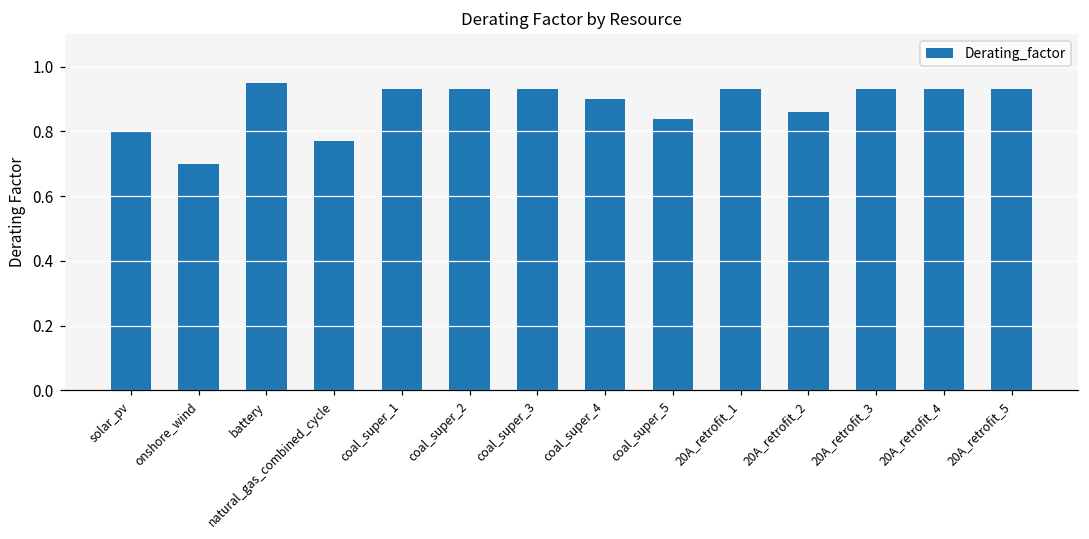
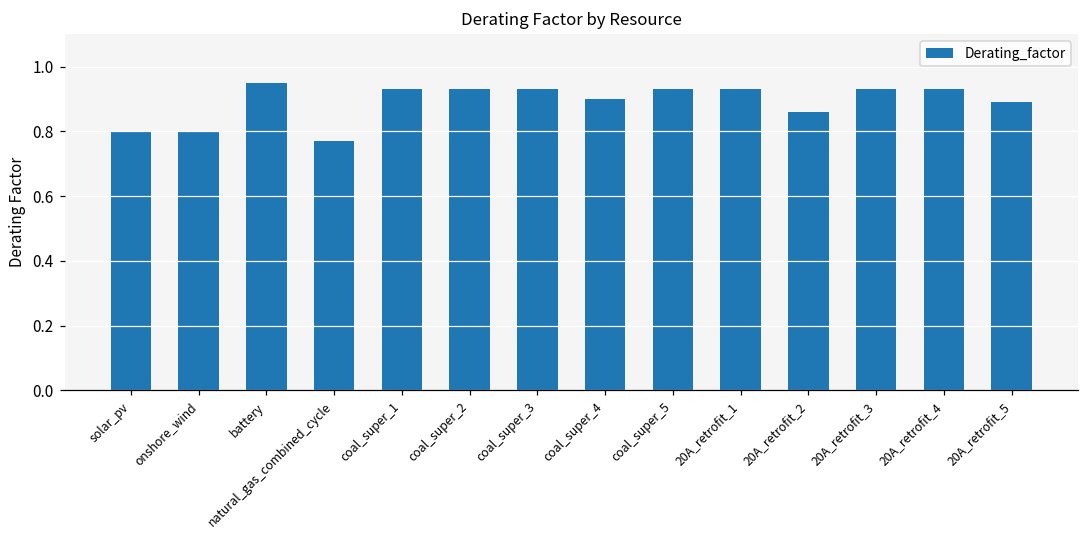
  {
    "solar_pv": 0.80,
-   "onshore_wind": 0.7,
+   "onshore_wind": 0.8,
    "battery": 0.95,
    "natural_gas_combined_cycle": 0.77,
    "coal_super_1": 0.93,
    "coal_super_2": 0.93,
    "coal_super_3": 0.93,
    "coal_super_4": 0.90,
-   "coal_super_5": 0.84,
+   "coal_super_5": 0.93,
    "20A_retrofit_1": 0.93,
    "20A_retrofit_2": 0.86,
    "20A_retrofit_3": 0.93,
    "20A_retrofit_4": 0.93,
-   "20A_retrofit_5": 0.93
+   "20A_retrofit_5": 0.89
  }
